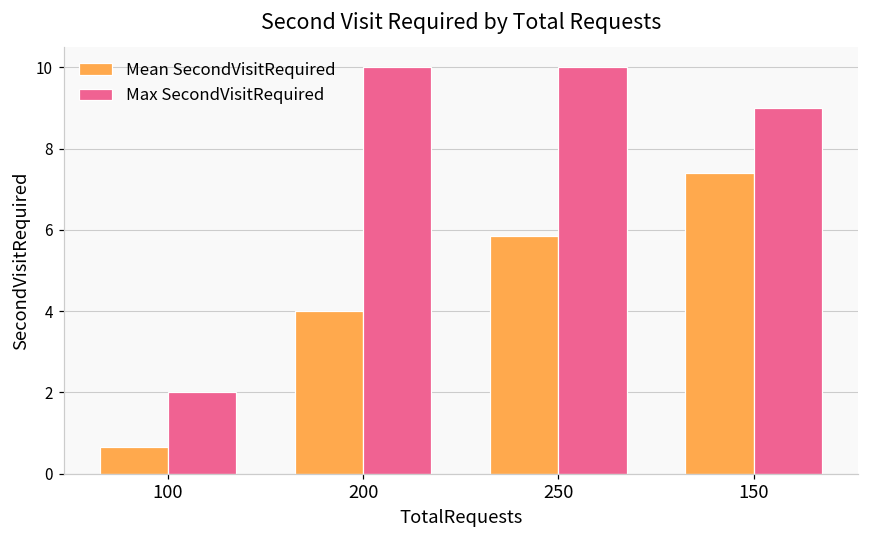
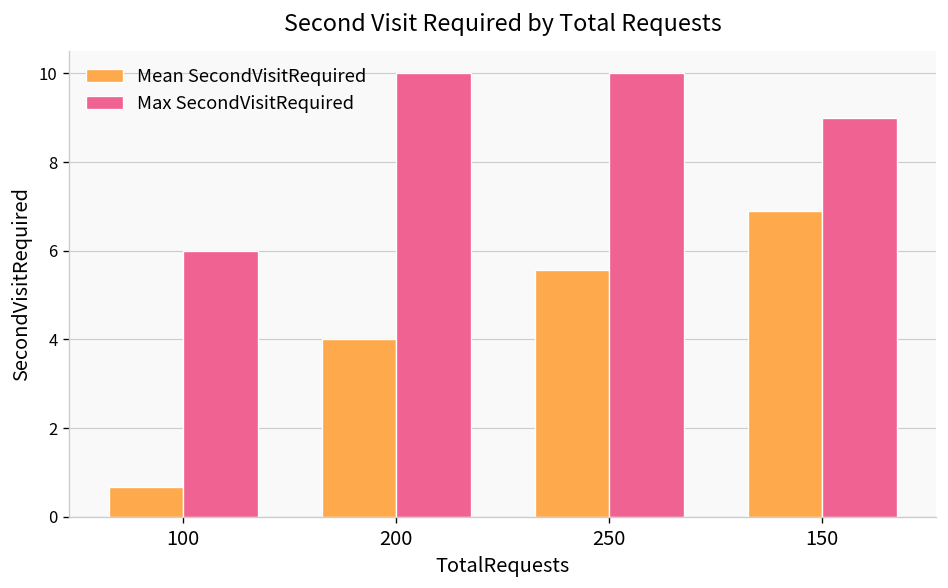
  {
    "Mean SecondVisitRequired": {
      "100": 0.7,
      "200": 4.0,
-     "250": 5.9,
-     "150": 7.4
+     "250": 5.6,
+     "150": 6.9
    },
    "Max SecondVisitRequired": {
-     "100": 2,
+     "100": 6,
      "200": 10,
      "250": 10,
      "150": 9
    }
  }
